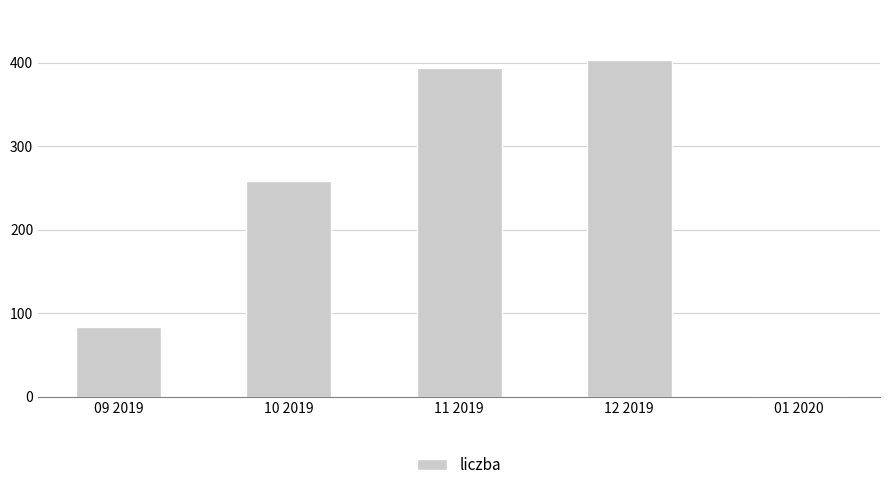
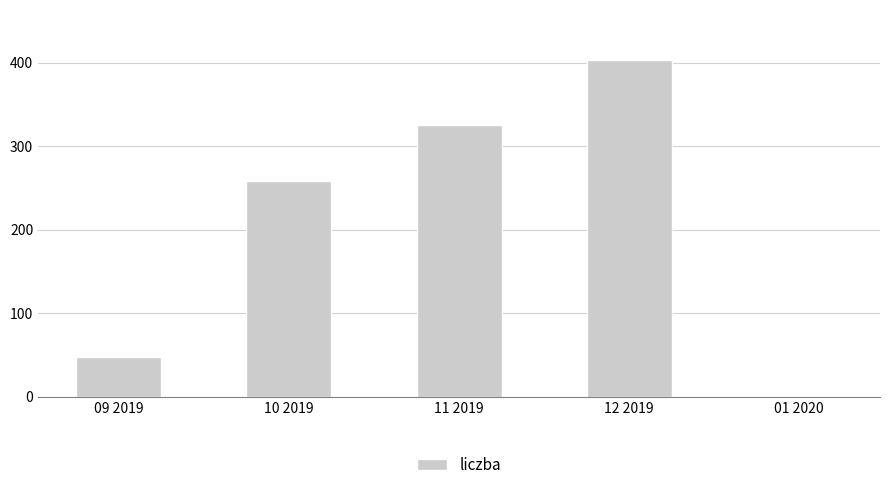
  {
-   "09 2019": 80,
+   "09 2019": 50,
    "10 2019": 260,
-   "11 2019": 390,
+   "11 2019": 330,
    "12 2019": 400
  }
